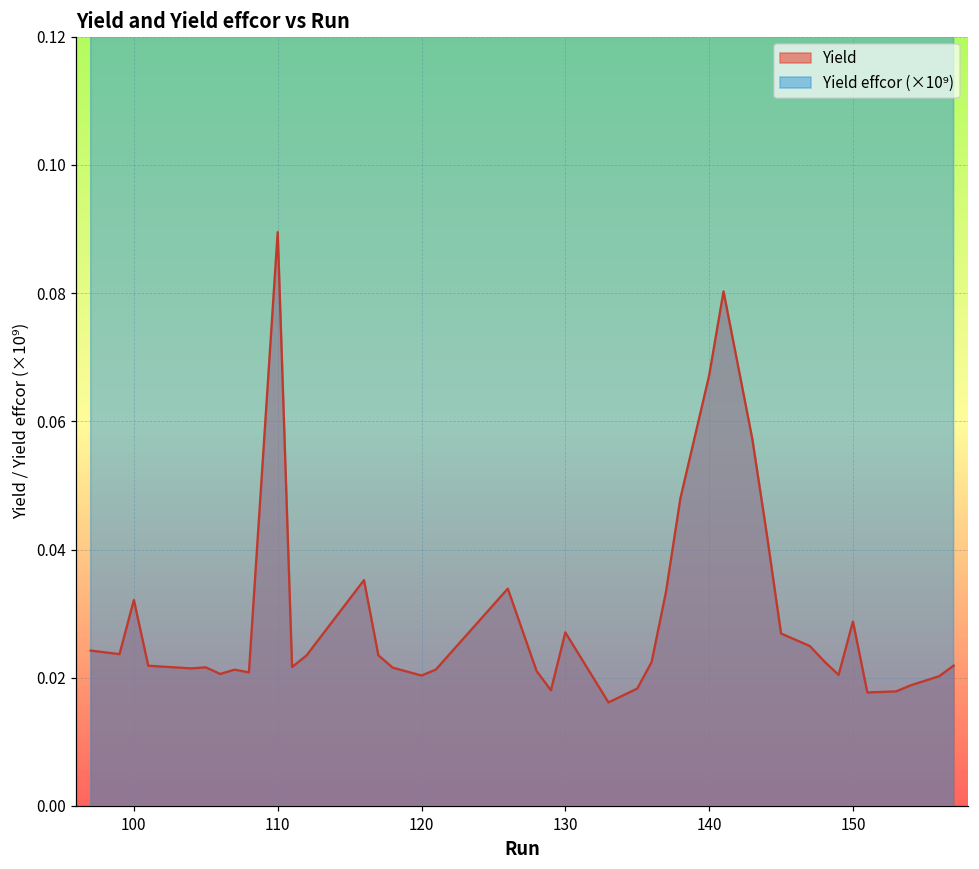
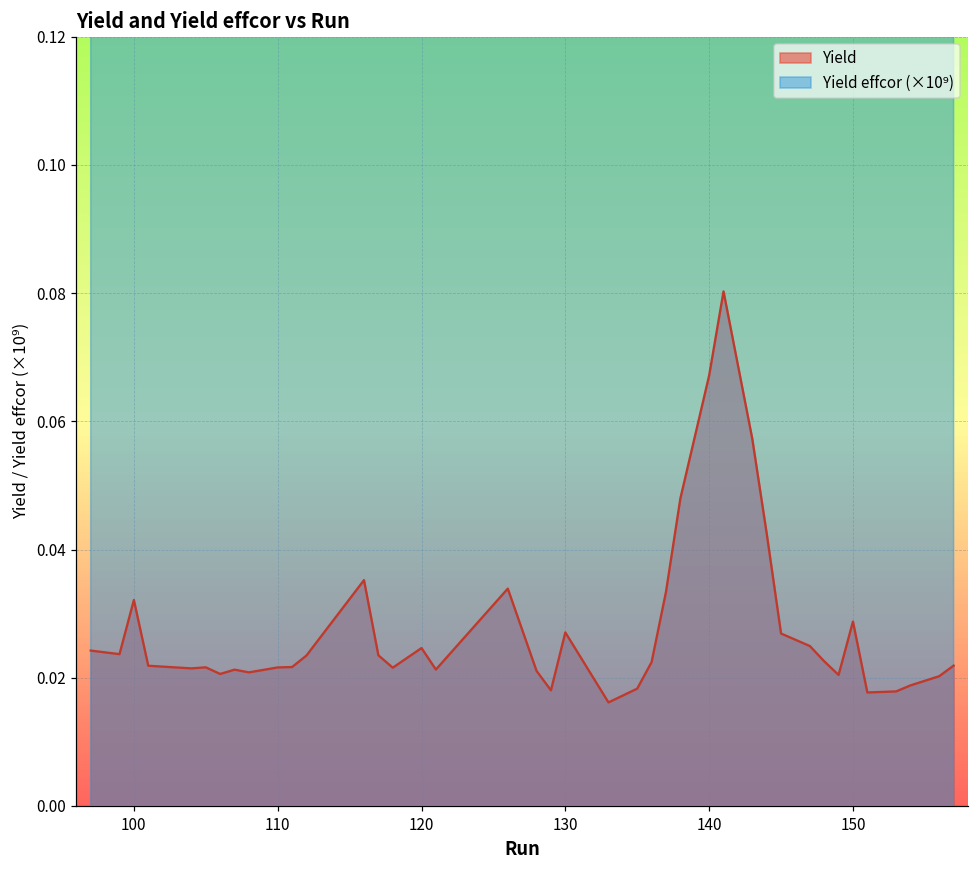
  {
    "Yield": {
      "100": 0.032,
-     "110": 0.090,
-     "120": 0.020,
+     "110": 0.022,
+     "120": 0.025,
      "130": 0.027,
      "140": 0.067,
      "150": 0.029
    }
  }
